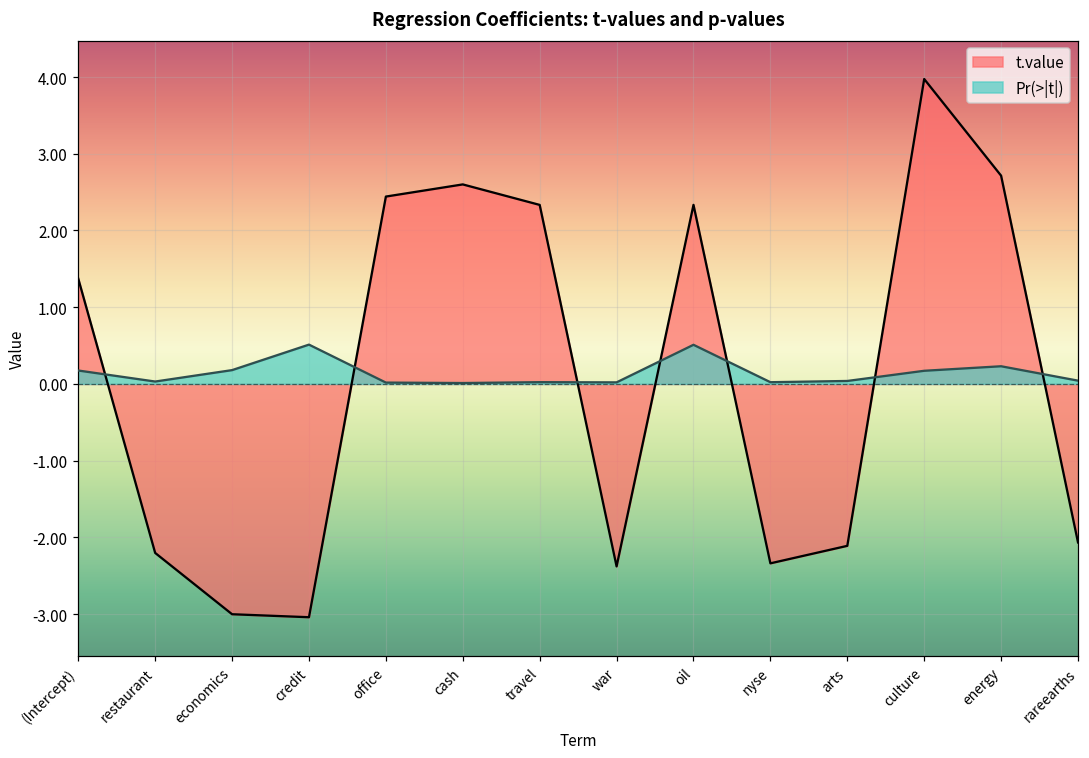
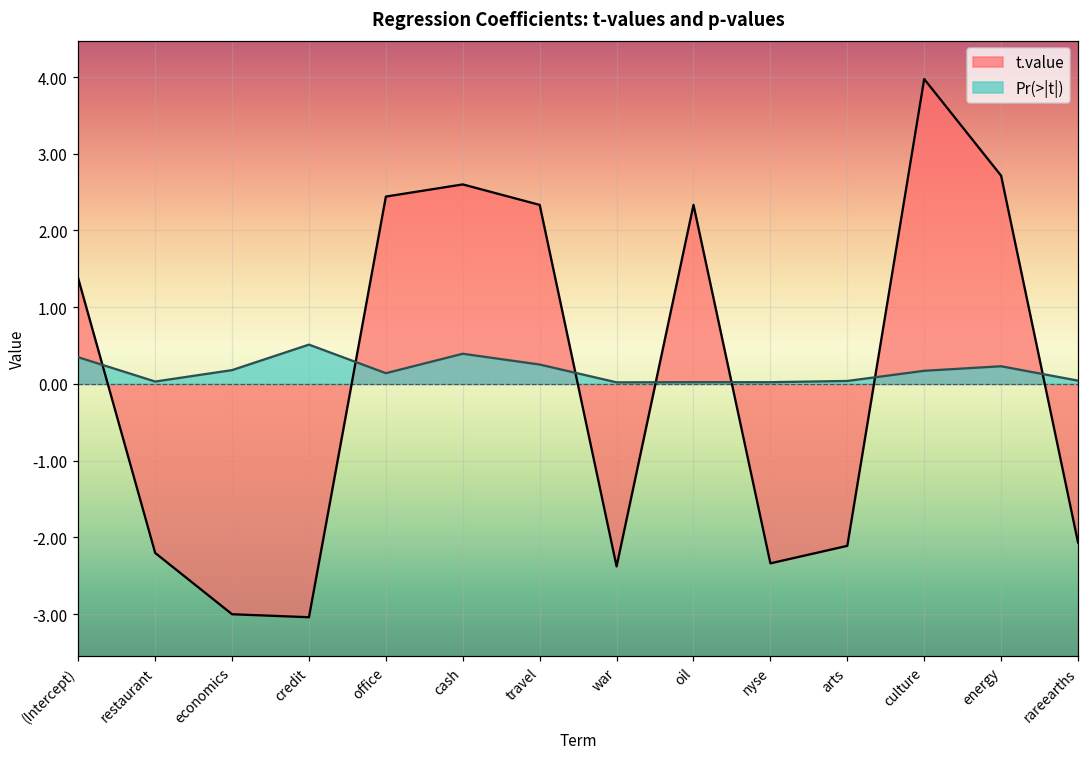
  {
    "Pr(>|t|)": {
-     "(Intercept)": 0.2,
+     "(Intercept)": 0.3,
      "economics": 0.2,
      "credit": 0.5,
-     "office": 0.0,
-     "cash": 0.0,
-     "travel": 0.0,
-     "oil": 0.5,
+     "office": 0.1,
+     "cash": 0.4,
+     "travel": 0.3,
+     "oil": 0.0,
      "arts": 0.0,
      "culture": 0.2,
      "energy": 0.2,
      "rareearths": 0.0
    }
  }
